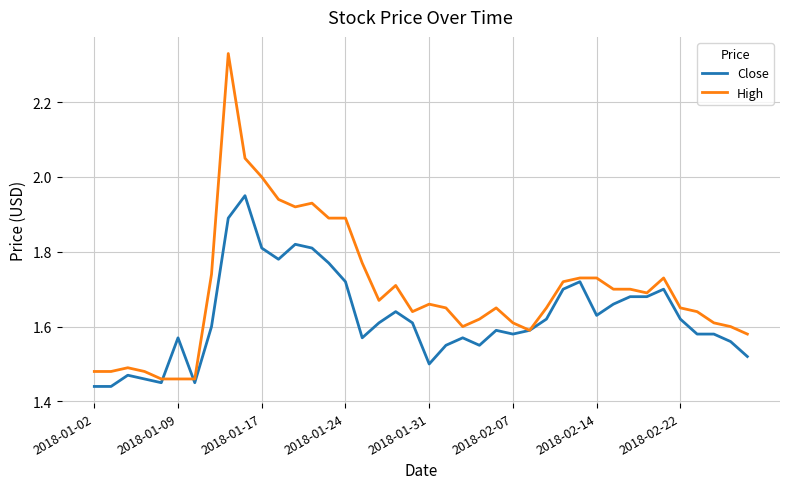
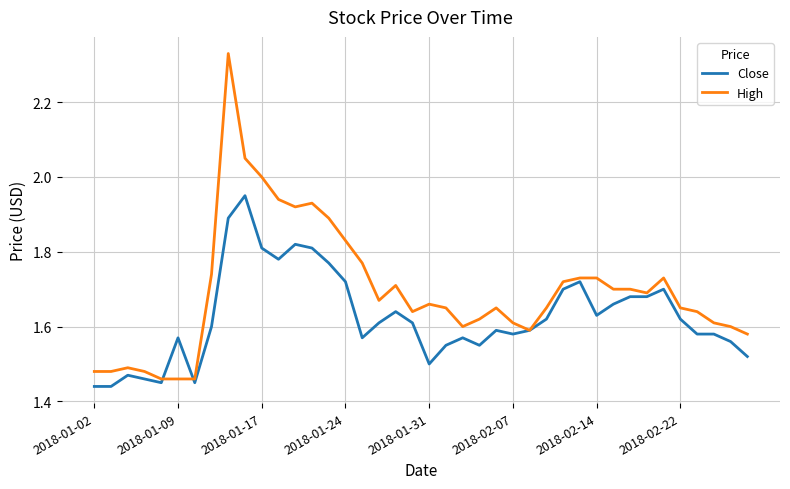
  {
    "Close": {
      "2018-01-02": 1.44,
      "2018-01-09": 1.57,
      "2018-01-17": 1.81,
      "2018-01-24": 1.72,
      "2018-01-31": 1.50,
      "2018-02-07": 1.58,
      "2018-02-14": 1.63,
      "2018-02-22": 1.62
    },
    "High": {
      "2018-01-02": 1.48,
      "2018-01-09": 1.46,
      "2018-01-17": 2.00,
-     "2018-01-24": 1.89,
+     "2018-01-24": 1.83,
      "2018-01-31": 1.66,
      "2018-02-07": 1.61,
      "2018-02-14": 1.73,
      "2018-02-22": 1.65
    }
  }
